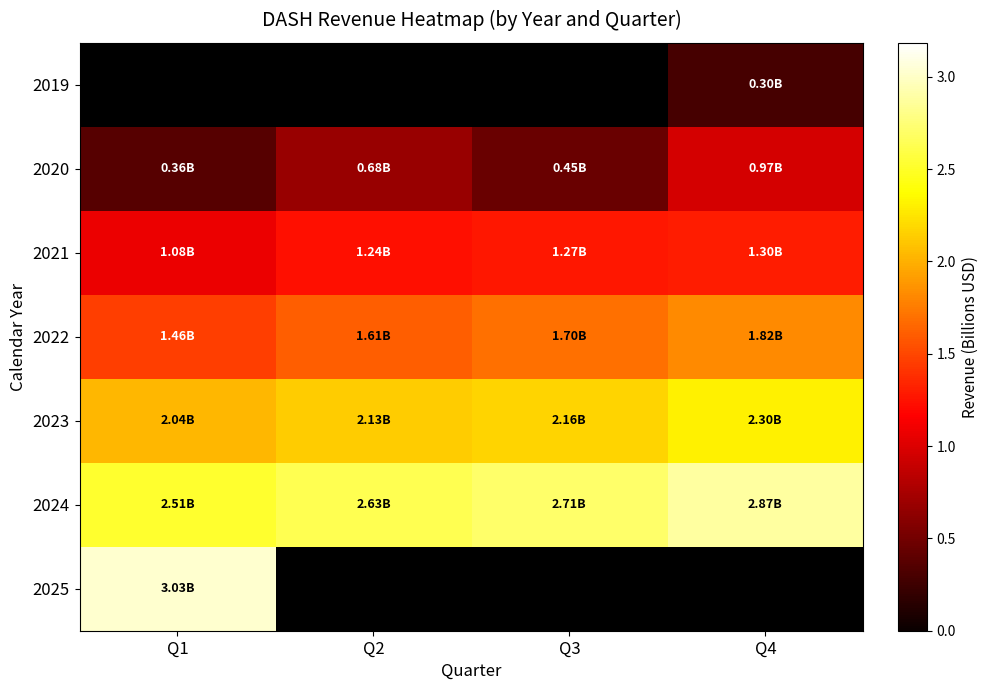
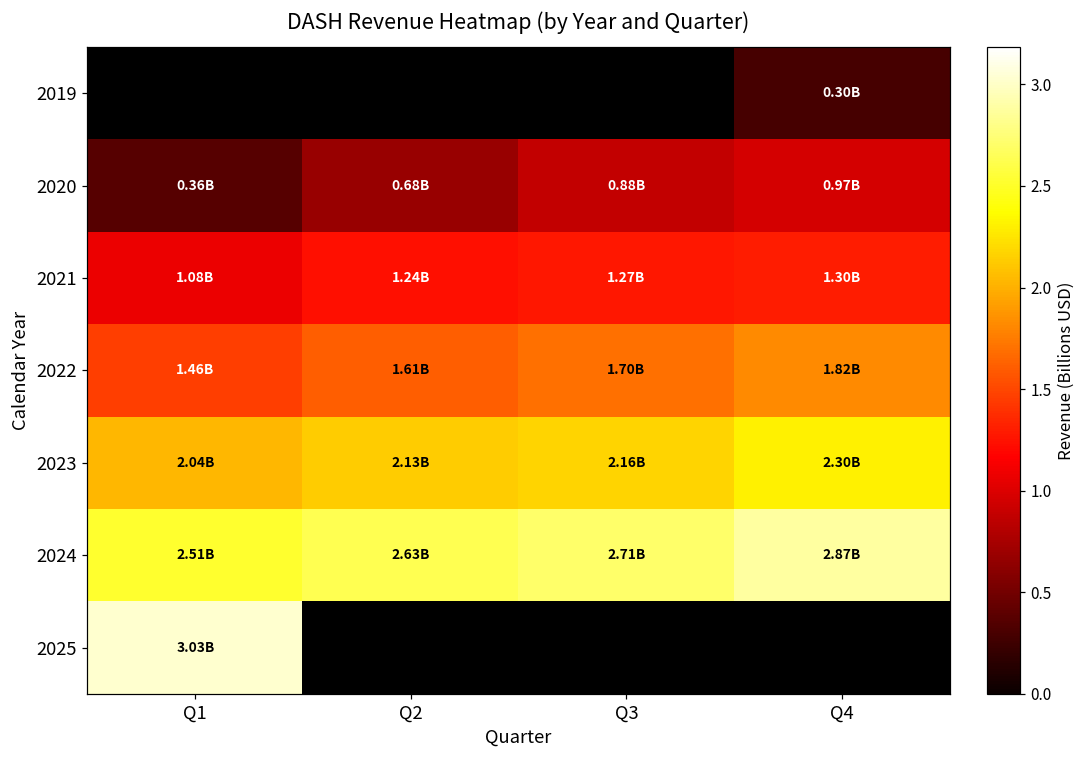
  {
    "2019": {
      "Q4": "0.30B"
    },
    "2020": {
      "Q1": "0.36B",
      "Q2": "0.68B",
-     "Q3": "0.45B",
+     "Q3": "0.88B",
      "Q4": "0.97B"
    },
    "2021": {
      "Q1": "1.08B",
      "Q2": "1.24B",
      "Q3": "1.27B",
      "Q4": "1.30B"
    },
    "2022": {
      "Q1": "1.46B",
      "Q2": "1.61B",
      "Q3": "1.70B",
      "Q4": "1.82B"
    },
    "2023": {
      "Q1": "2.04B",
      "Q2": "2.13B",
      "Q3": "2.16B",
      "Q4": "2.30B"
    },
    "2024": {
      "Q1": "2.51B",
      "Q2": "2.63B",
      "Q3": "2.71B",
      "Q4": "2.87B"
    },
    "2025": {
      "Q1": "3.03B"
    }
  }
